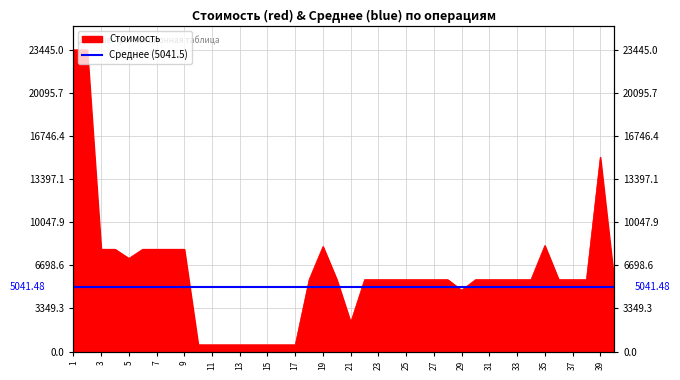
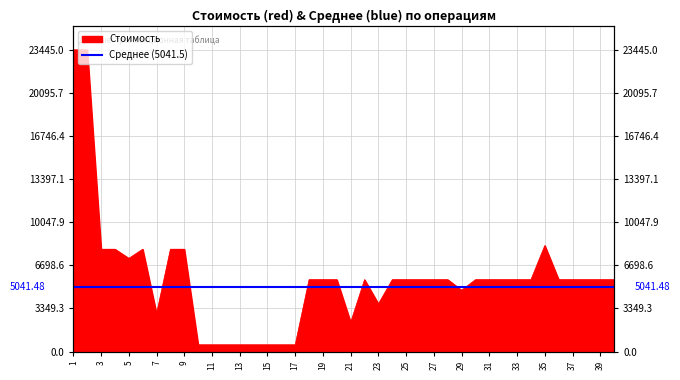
  {
    "1": 23400,
    "3": 8000,
    "5": 7200,
-   "7": 8000,
+   "7": 2900,
    "9": 8000,
    "11": 500,
    "13": 500,
    "15": 500,
    "17": 500,
-   "19": 8200,
+   "19": 5600,
    "21": 2300,
-   "23": 5600,
+   "23": 3700,
    "25": 5600,
    "27": 5600,
    "29": 4800,
    "31": 5600,
    "33": 5600,
    "35": 8200,
    "37": 5600,
-   "39": 15100
+   "39": 5600
  }
